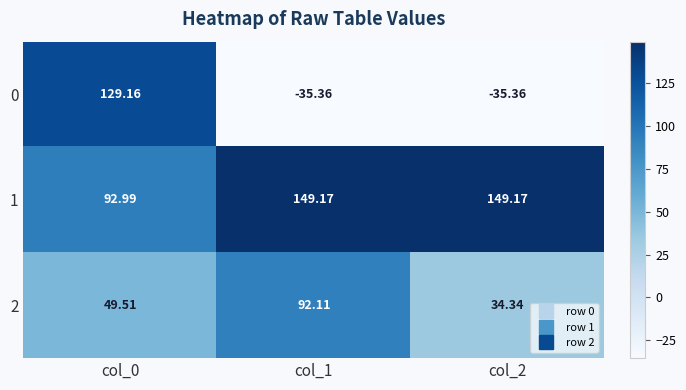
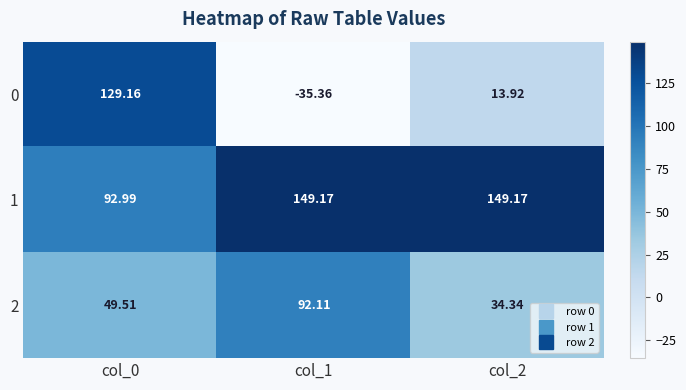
  {
    "0": {
      "col_0": 129.16,
      "col_1": -35.36,
-     "col_2": -35.36
+     "col_2": 13.92
    },
    "1": {
      "col_0": 92.99,
      "col_1": 149.17,
      "col_2": 149.17
    },
    "2": {
      "col_0": 49.51,
      "col_1": 92.11,
      "col_2": 34.34
    }
  }
